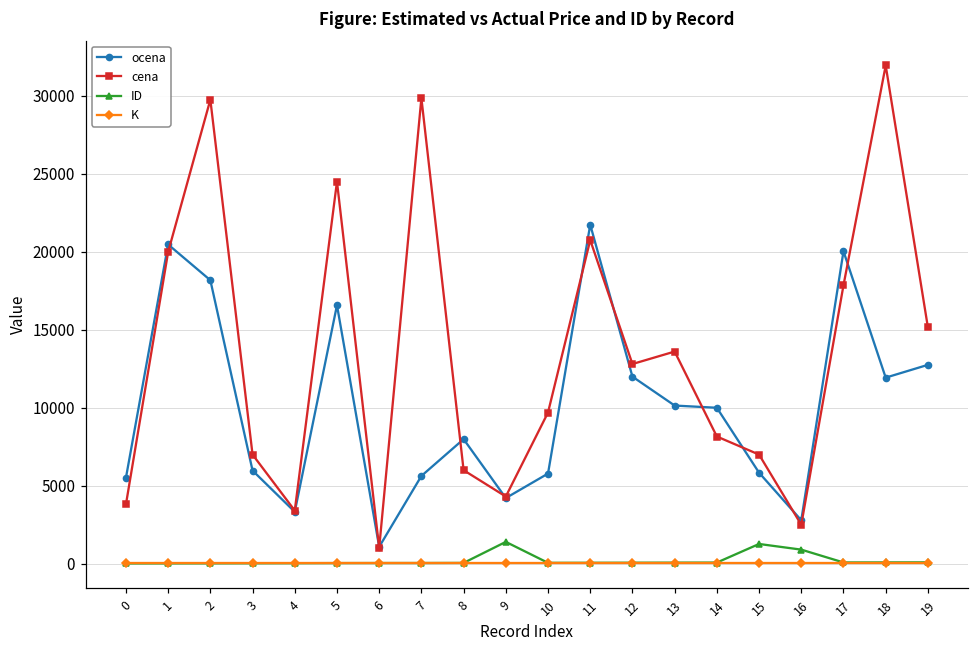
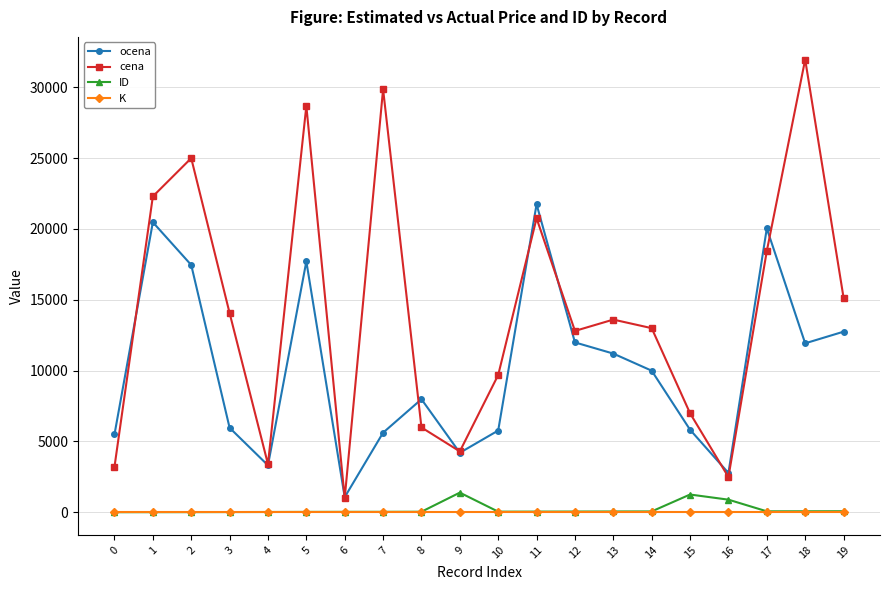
  {
    "ocena": {
      "0": 5500,
      "1": 20500,
-     "2": 18200,
+     "2": 17500,
      "3": 6000,
-     "5": 16600,
+     "5": 17700,
      "7": 5600,
      "8": 8000,
      "10": 5800,
      "11": 21700,
      "12": 12000,
-     "13": 10100,
+     "13": 11200,
      "14": 10000,
      "15": 5800,
      "16": 2800,
      "17": 20000,
      "18": 11900,
      "19": 12700
    },
    "cena": {
-     "0": 3800,
-     "1": 20000,
-     "2": 29800,
-     "3": 7000,
-     "5": 24500,
+     "0": 3200,
+     "1": 22300,
+     "2": 25000,
+     "3": 14100,
+     "5": 28700,
      "7": 29900,
      "8": 6000,
      "10": 9700,
      "11": 20800,
      "12": 12800,
      "13": 13600,
-     "14": 8200,
+     "14": 13000,
      "15": 7000,
      "16": 2500,
-     "17": 17900,
+     "17": 18400,
      "18": 32000,
      "19": 15200
    },
    "ID": {
      "9": 1400,
      "15": 1300,
      "16": 900
    },
    "K": {
      "9": 0,
      "15": 0,
      "16": 0
    }
  }
